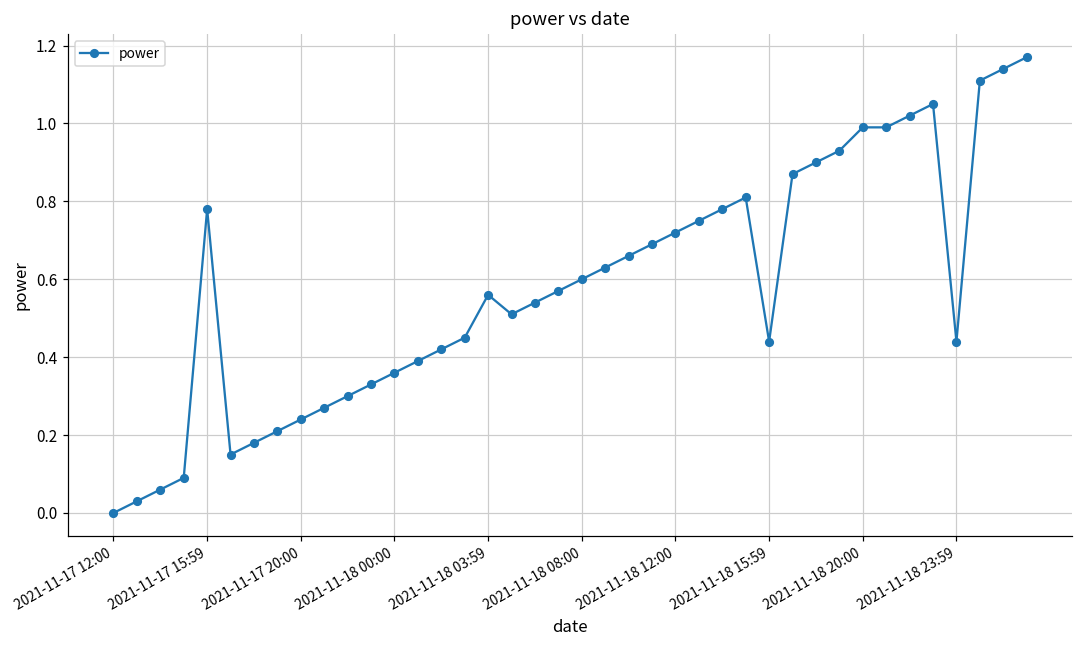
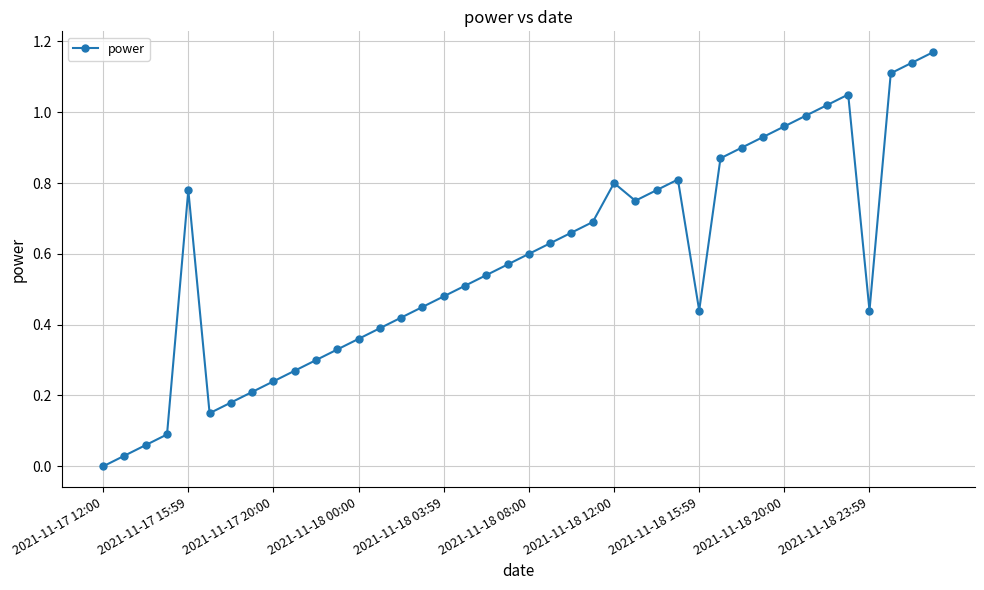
  {
    "2021-11-17 12:00": 0.00,
    "2021-11-17 15:59": 0.78,
    "2021-11-17 20:00": 0.24,
    "2021-11-18 00:00": 0.36,
-   "2021-11-18 03:59": 0.56,
+   "2021-11-18 03:59": 0.48,
    "2021-11-18 08:00": 0.60,
-   "2021-11-18 12:00": 0.72,
+   "2021-11-18 12:00": 0.80,
    "2021-11-18 15:59": 0.44,
-   "2021-11-18 20:00": 0.99,
+   "2021-11-18 20:00": 0.96,
    "2021-11-18 23:59": 0.44
  }
